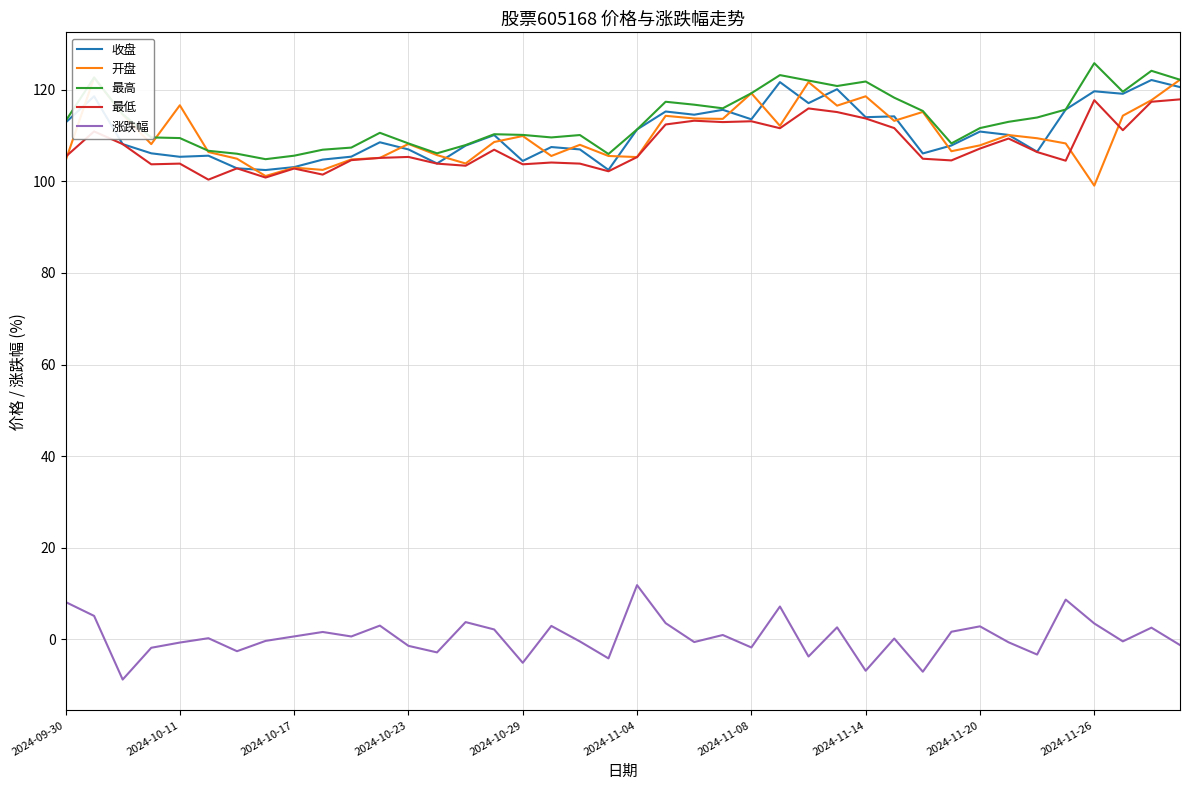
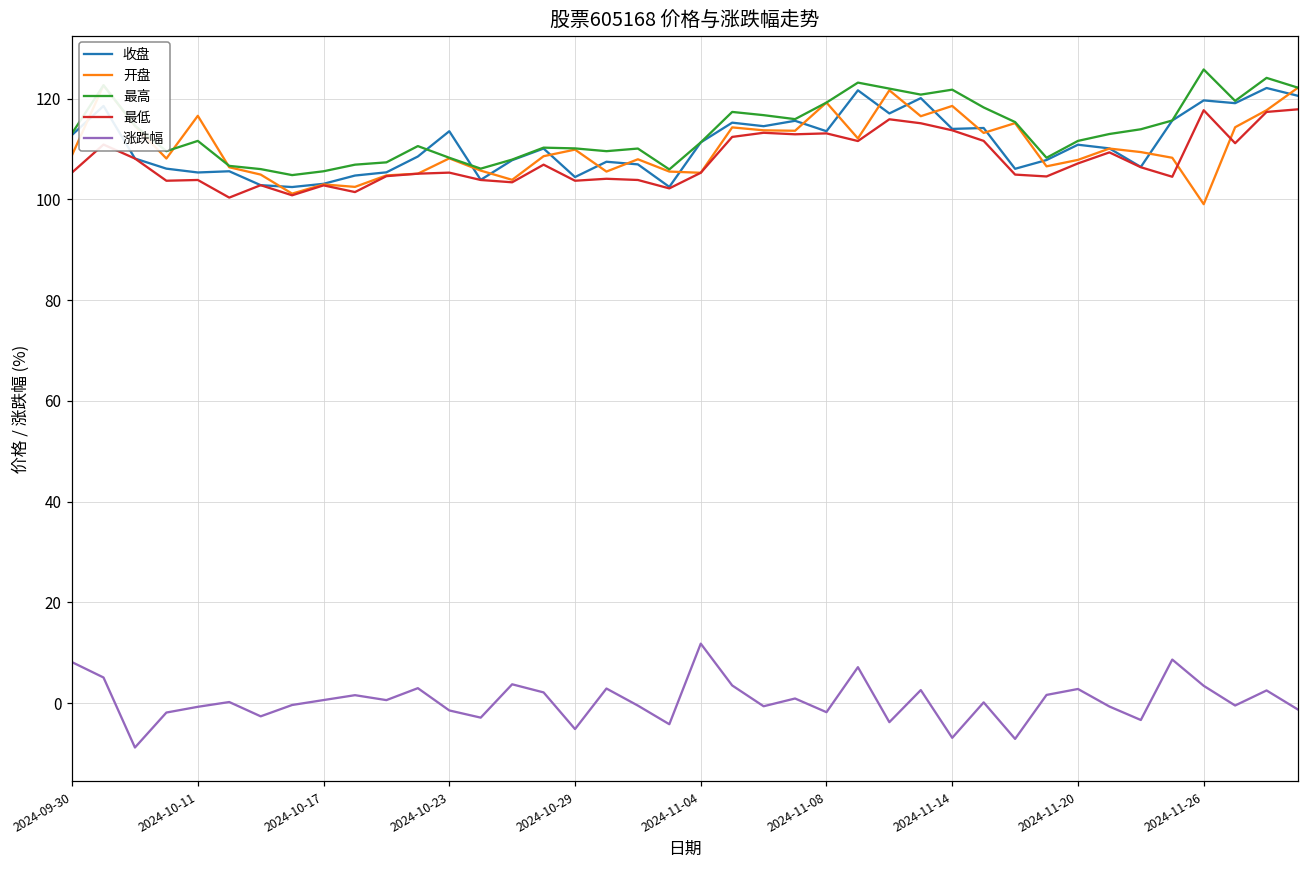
  {
    "收盘": {
      "2024-10-11": 105,
-     "2024-10-23": 107,
+     "2024-10-23": 114,
      "2024-10-29": 104,
      "2024-11-20": 111,
      "2024-11-26": 120
    },
    "开盘": {
-     "2024-09-30": 104,
+     "2024-09-30": 109,
      "2024-10-11": 117,
      "2024-11-14": 119,
      "2024-11-20": 108,
      "2024-11-26": 99
    },
    "最高": {
-     "2024-10-11": 109,
+     "2024-10-11": 112,
      "2024-10-17": 106,
      "2024-11-14": 122,
      "2024-11-20": 112,
      "2024-11-26": 126
    },
    "最低": {
      "2024-09-30": 105,
      "2024-10-11": 104,
      "2024-10-23": 105,
      "2024-10-29": 104,
      "2024-11-20": 107,
      "2024-11-26": 118
    },
    "涨跌幅": {
      "2024-09-30": 8,
      "2024-10-11": -1,
      "2024-10-17": 1,
      "2024-10-23": -1,
      "2024-10-29": -5,
      "2024-11-04": 12,
      "2024-11-08": -2,
      "2024-11-14": -7,
      "2024-11-20": 3,
      "2024-11-26": 3
    }
  }
